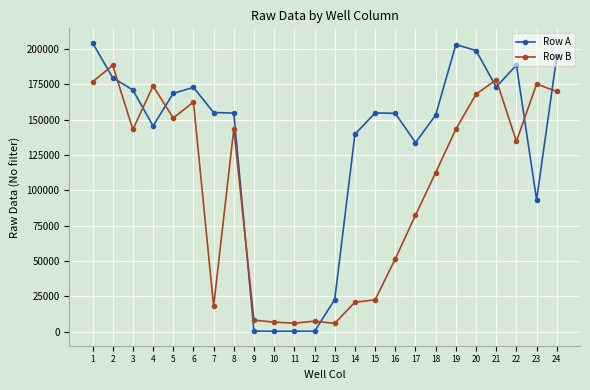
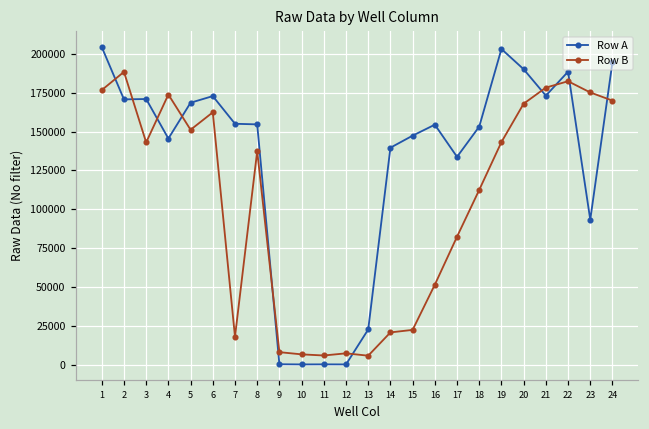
  {
    "Row A": {
      "1": 204000,
-     "2": 180000,
+     "2": 171000,
      "3": 171000,
      "4": 145000,
      "5": 169000,
      "6": 173000,
      "7": 155000,
      "8": 155000,
      "9": 0,
      "10": 0,
      "11": 0,
      "12": 0,
      "13": 23000,
      "14": 140000,
-     "15": 155000,
+     "15": 147000,
      "16": 154000,
      "17": 134000,
      "18": 153000,
      "19": 203000,
-     "20": 199000,
+     "20": 190000,
      "21": 173000,
      "23": 93000
    },
    "Row B": {
      "1": 177000,
      "2": 188000,
      "3": 143000,
      "4": 174000,
      "5": 151000,
      "6": 162000,
      "7": 18000,
-     "8": 143000,
+     "8": 137000,
      "9": 8000,
      "10": 7000,
      "11": 6000,
      "12": 7000,
      "13": 6000,
      "14": 21000,
      "15": 22000,
      "16": 51000,
      "17": 82000,
      "18": 112000,
      "19": 143000,
      "20": 168000,
      "21": 178000,
-     "22": 135000,
+     "22": 182000,
      "23": 175000,
      "24": 170000
    }
  }
